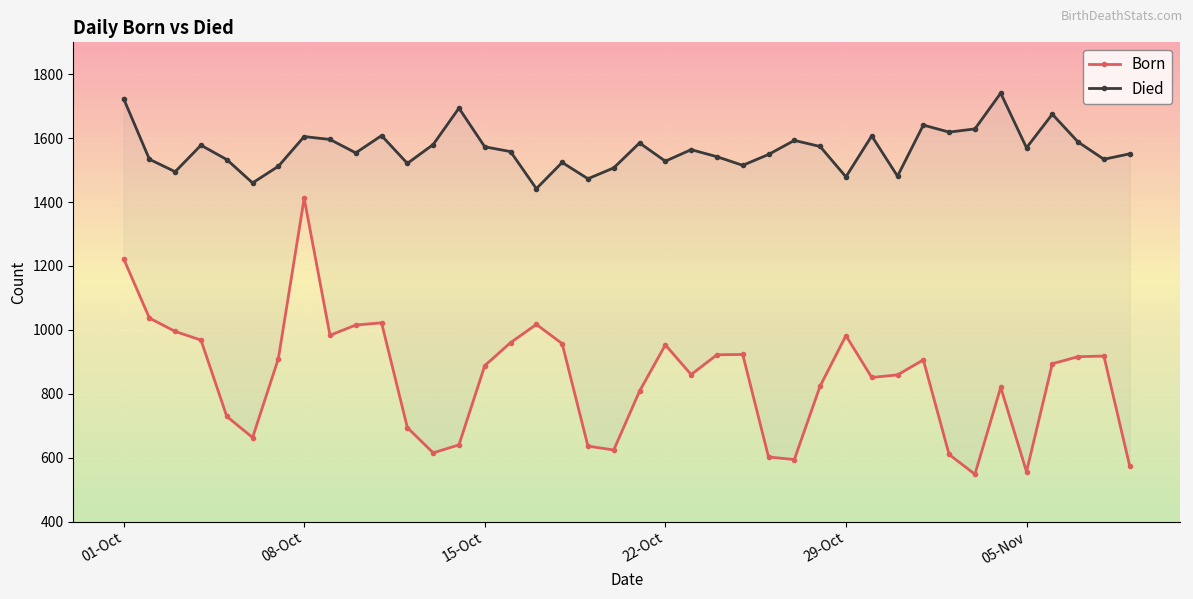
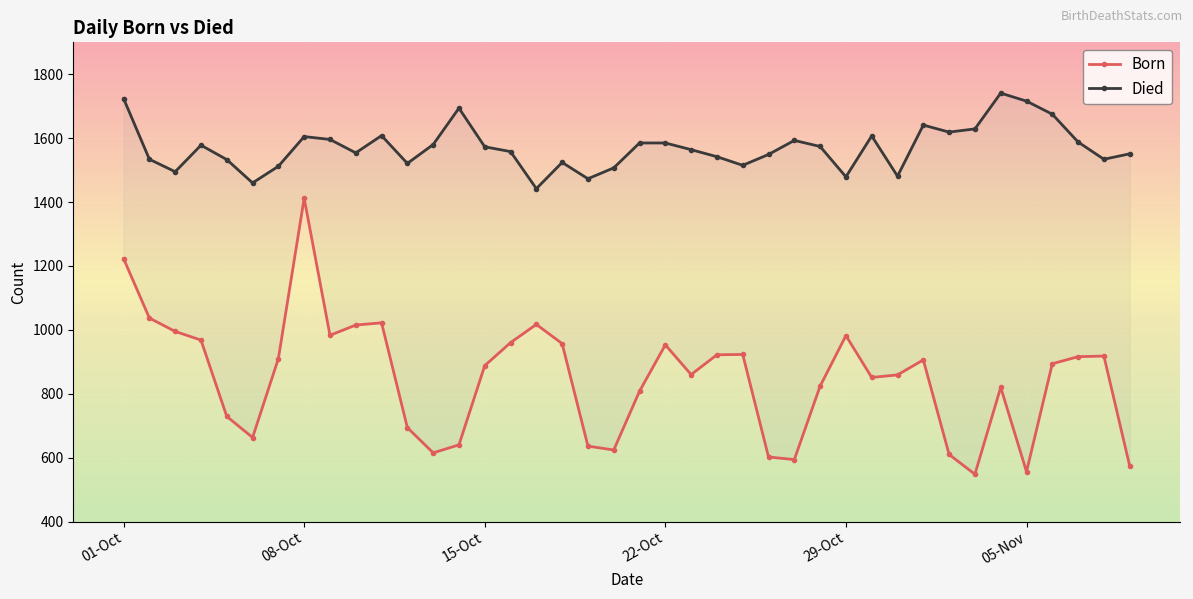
  {
    "Born": {
      "01-Oct": 1220,
      "08-Oct": 1410,
      "15-Oct": 890,
      "22-Oct": 950,
      "29-Oct": 980,
      "05-Nov": 560
    },
    "Died": {
      "01-Oct": 1720,
      "08-Oct": 1610,
      "15-Oct": 1570,
-     "22-Oct": 1530,
+     "22-Oct": 1590,
      "29-Oct": 1480,
-     "05-Nov": 1570
+     "05-Nov": 1720
    }
  }
